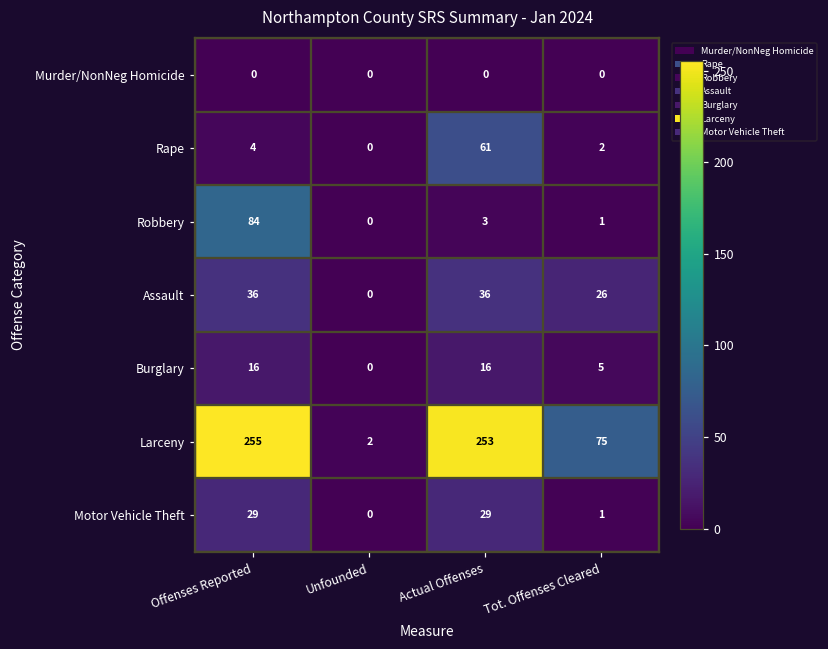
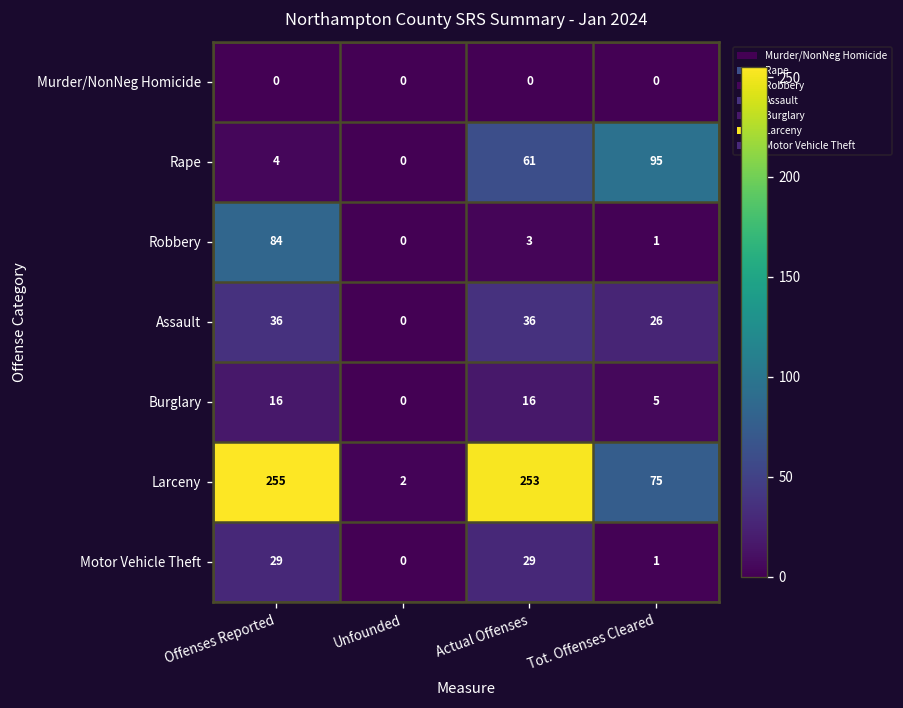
  {
    "Murder/NonNeg Homicide": {
      "Offenses Reported": 0,
      "Unfounded": 0,
      "Actual Offenses": 0,
      "Tot. Offenses Cleared": 0
    },
    "Rape": {
      "Offenses Reported": 4,
      "Unfounded": 0,
      "Actual Offenses": 61,
-     "Tot. Offenses Cleared": 2
+     "Tot. Offenses Cleared": 95
    },
    "Robbery": {
      "Offenses Reported": 84,
      "Unfounded": 0,
      "Actual Offenses": 3,
      "Tot. Offenses Cleared": 1
    },
    "Assault": {
      "Offenses Reported": 36,
      "Unfounded": 0,
      "Actual Offenses": 36,
      "Tot. Offenses Cleared": 26
    },
    "Burglary": {
      "Offenses Reported": 16,
      "Unfounded": 0,
      "Actual Offenses": 16,
      "Tot. Offenses Cleared": 5
    },
    "Larceny": {
      "Offenses Reported": 255,
      "Unfounded": 2,
      "Actual Offenses": 253,
      "Tot. Offenses Cleared": 75
    },
    "Motor Vehicle Theft": {
      "Offenses Reported": 29,
      "Unfounded": 0,
      "Actual Offenses": 29,
      "Tot. Offenses Cleared": 1
    }
  }
